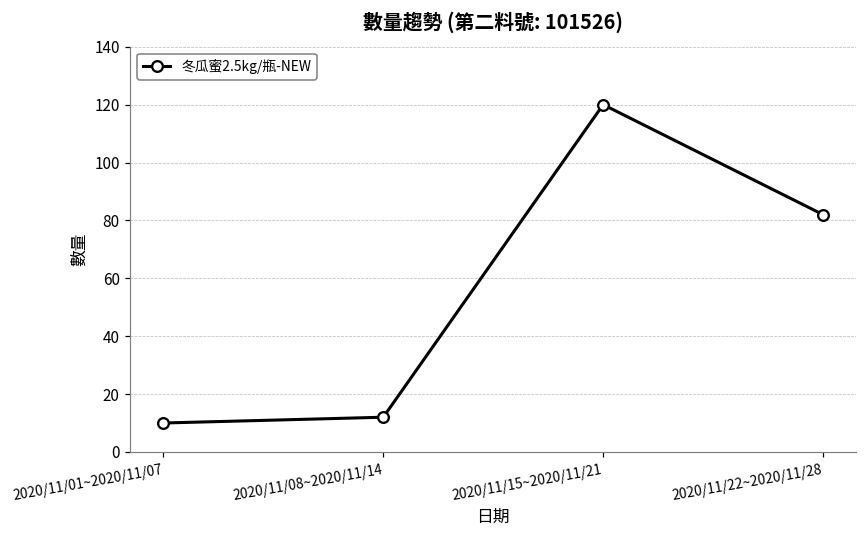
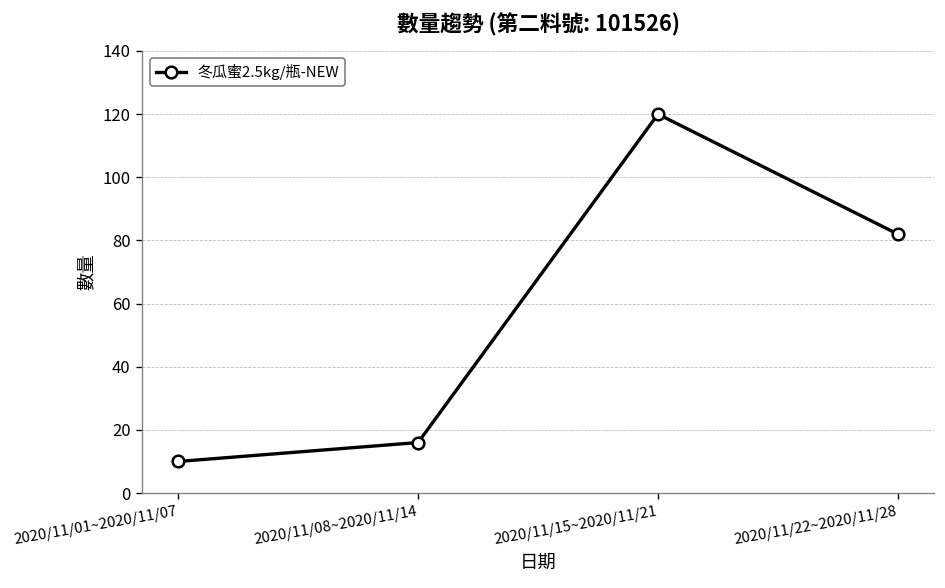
  {
    "2020/11/01~2020/11/07": 10,
-   "2020/11/08~2020/11/14": 12,
+   "2020/11/08~2020/11/14": 16,
    "2020/11/15~2020/11/21": 120,
    "2020/11/22~2020/11/28": 82
  }
